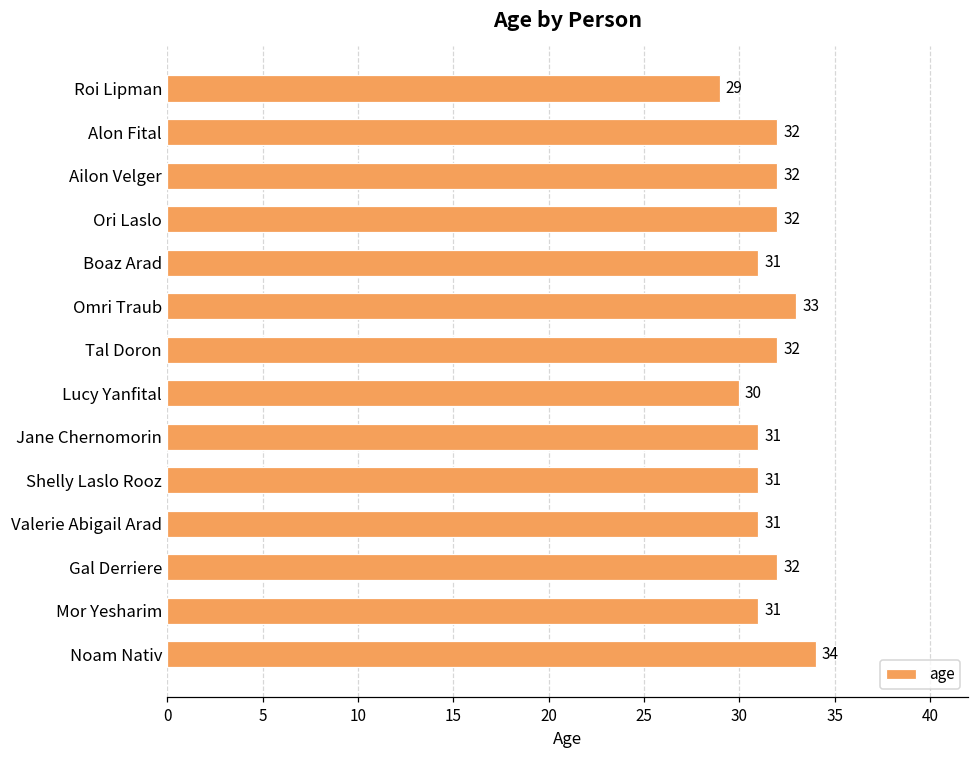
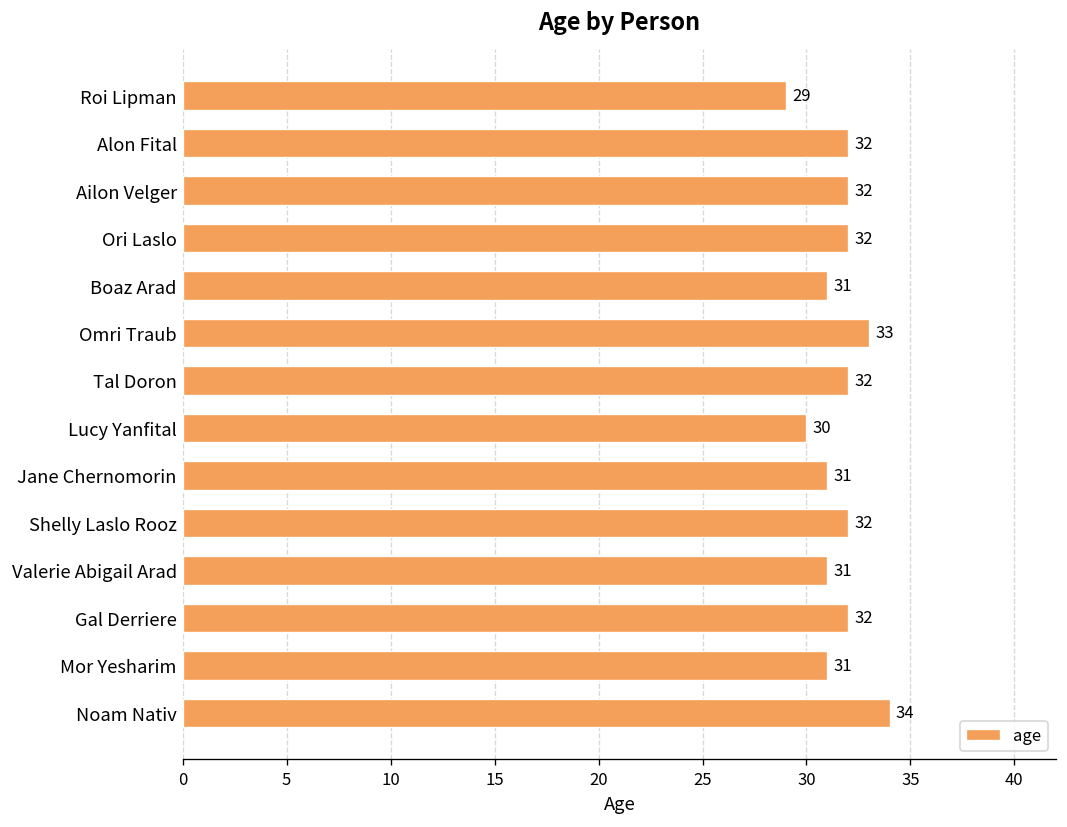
  {
    "Roi Lipman": 29,
    "Alon Fital": 32,
    "Ailon Velger": 32,
    "Ori Laslo": 32,
    "Boaz Arad": 31,
    "Omri Traub": 33,
    "Tal Doron": 32,
    "Lucy Yanfital": 30,
    "Jane Chernomorin": 31,
-   "Shelly Laslo Rooz": 31,
+   "Shelly Laslo Rooz": 32,
    "Valerie Abigail Arad": 31,
    "Gal Derriere": 32,
    "Mor Yesharim": 31,
    "Noam Nativ": 34
  }
